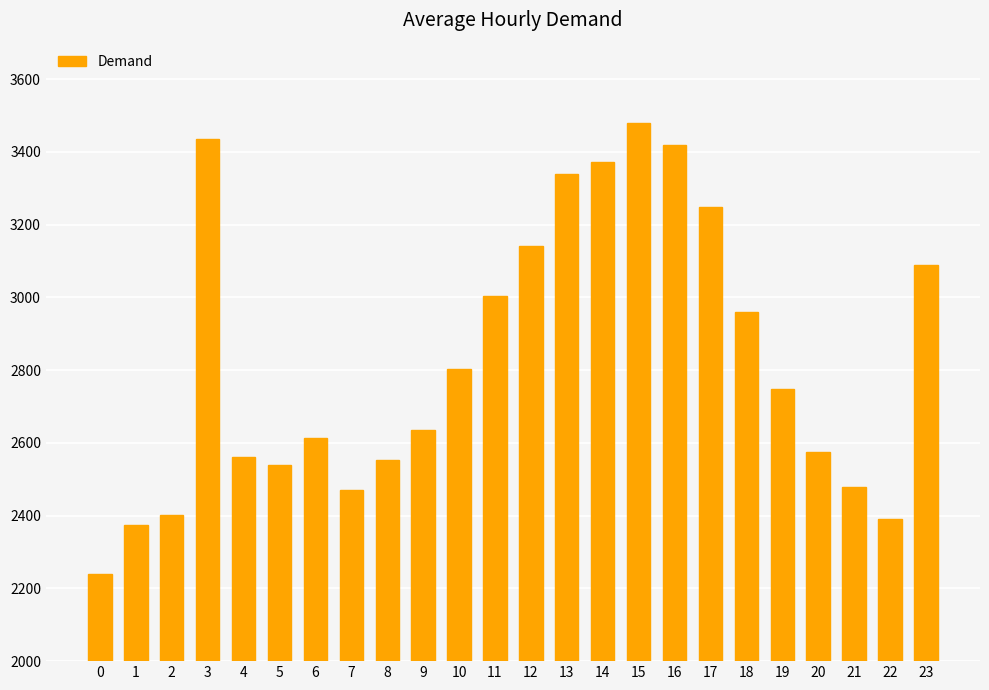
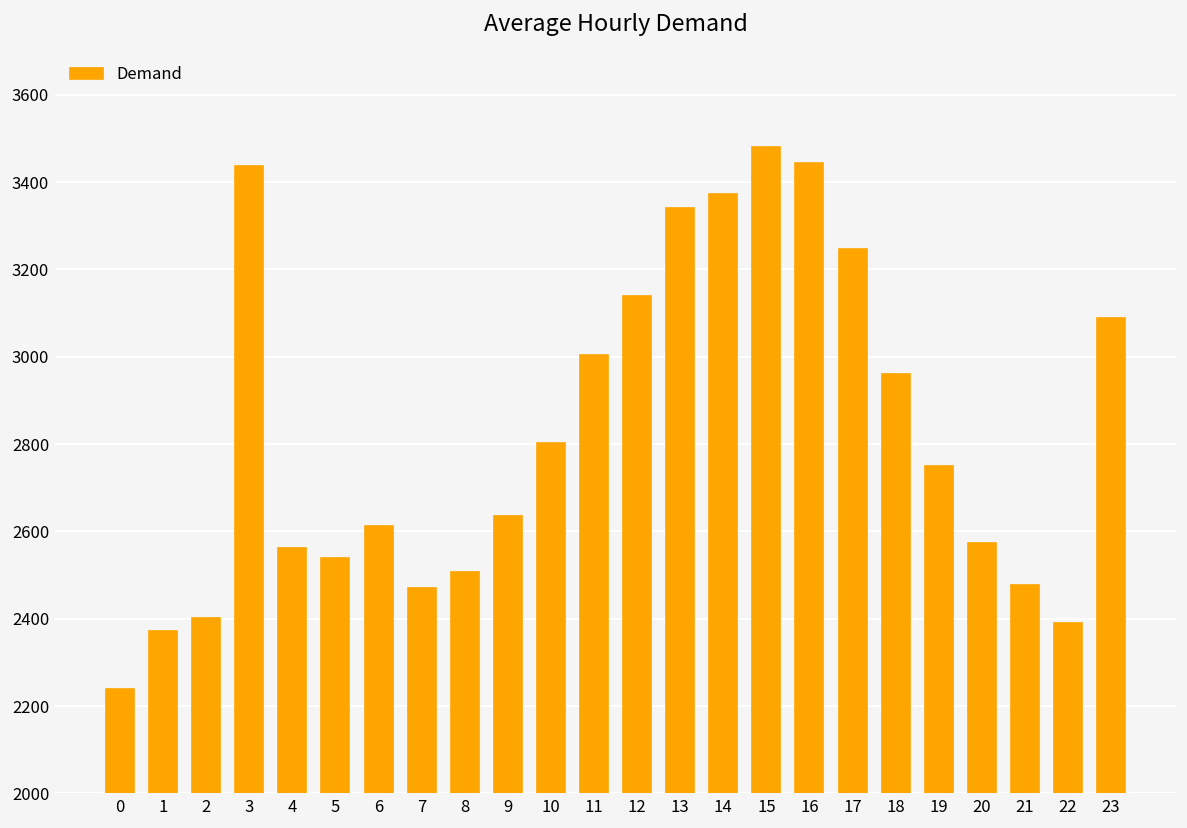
  {
    "0": 2240,
    "1": 2370,
    "2": 2400,
    "3": 3440,
    "4": 2560,
    "5": 2540,
    "6": 2610,
    "7": 2470,
-   "8": 2550,
+   "8": 2510,
    "9": 2640,
    "10": 2800,
    "11": 3010,
    "12": 3140,
    "13": 3340,
    "14": 3370,
    "15": 3480,
-   "16": 3420,
+   "16": 3440,
    "17": 3250,
    "18": 2960,
    "19": 2750,
    "20": 2570,
    "21": 2480,
    "22": 2390,
    "23": 3090
  }
